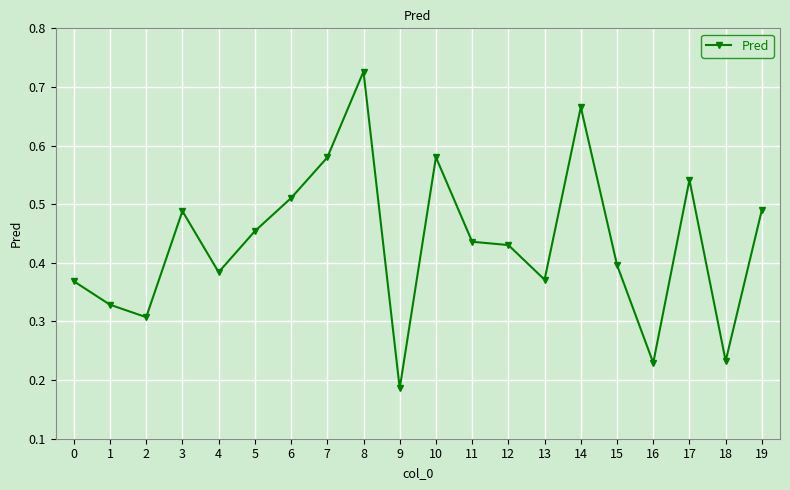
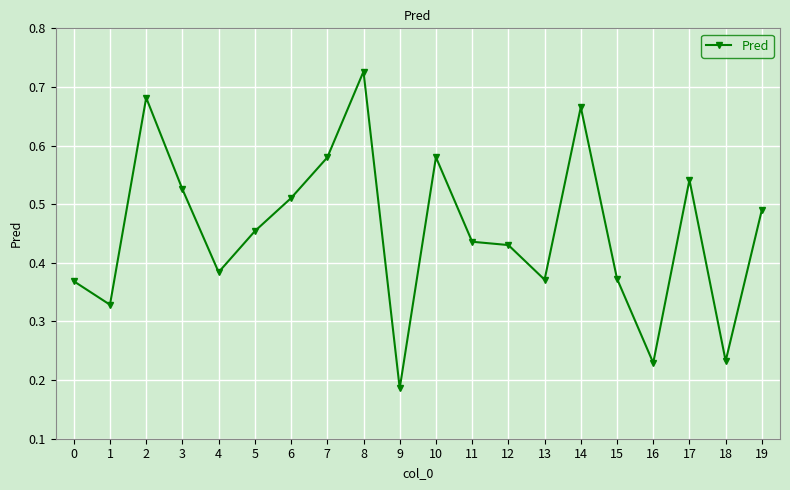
  {
    "0": 0.37,
    "1": 0.33,
-   "2": 0.31,
-   "3": 0.49,
+   "2": 0.68,
+   "3": 0.53,
    "4": 0.38,
    "5": 0.45,
    "6": 0.51,
    "7": 0.58,
    "8": 0.73,
    "9": 0.19,
    "10": 0.58,
    "11": 0.44,
    "12": 0.43,
    "13": 0.37,
    "14": 0.67,
-   "15": 0.40,
+   "15": 0.37,
    "16": 0.23,
    "17": 0.54,
    "18": 0.23,
    "19": 0.49
  }
